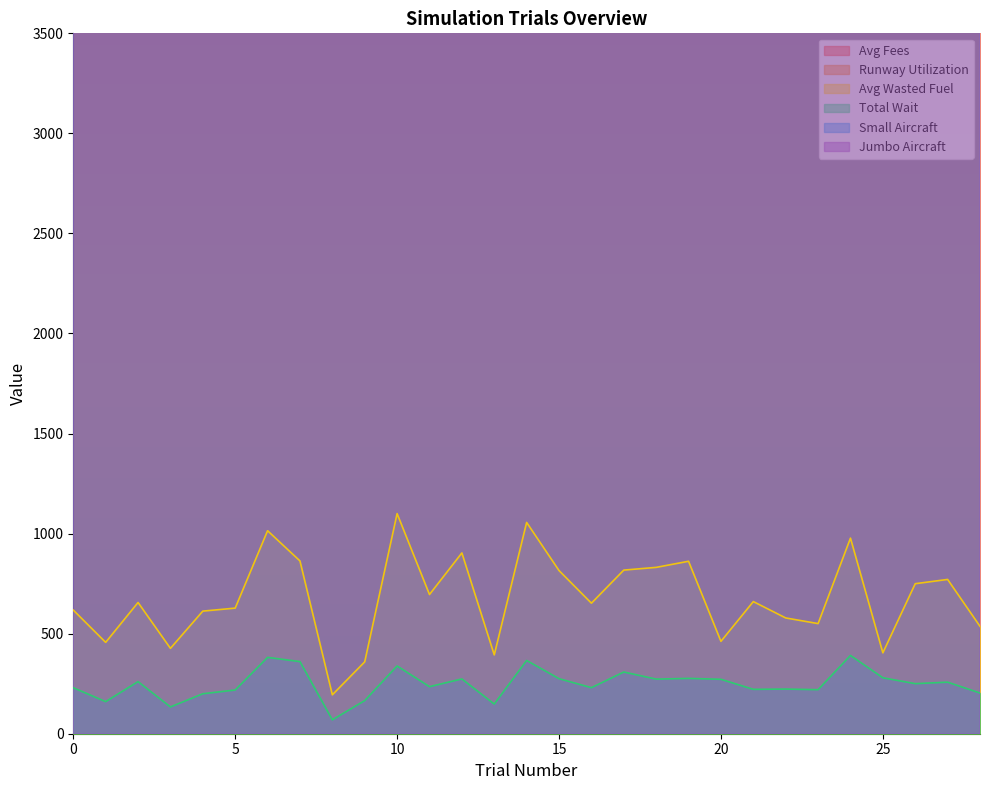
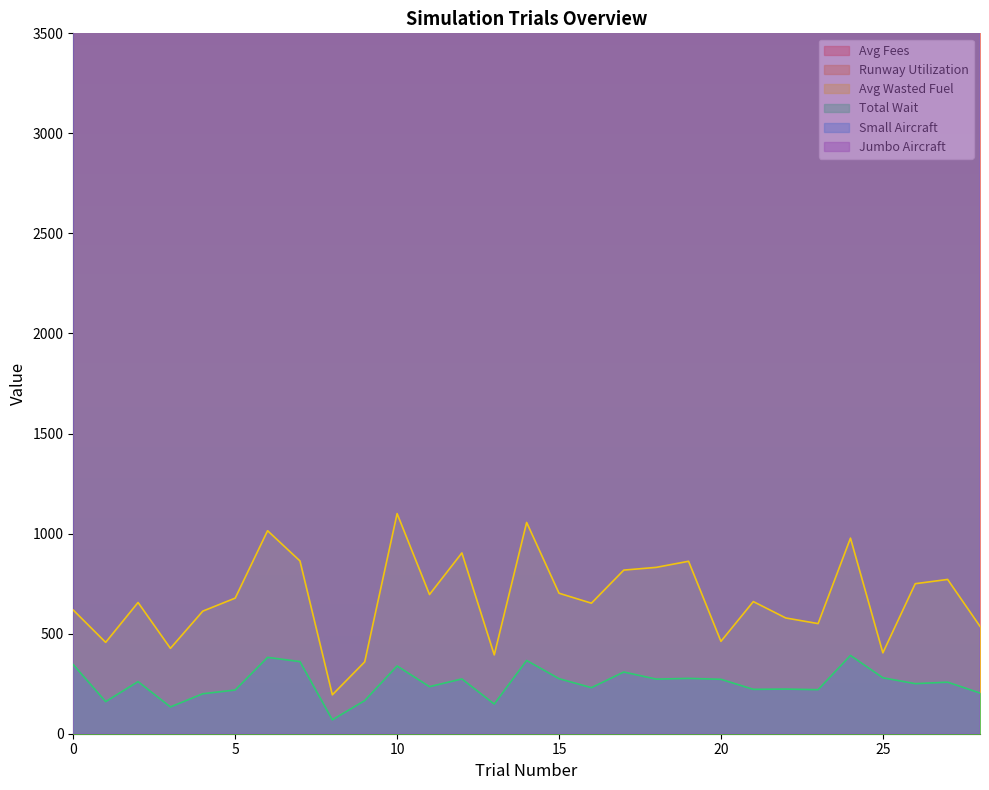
  {
    "Avg Wasted Fuel": {
      "0": 620,
-     "5": 630,
+     "5": 680,
      "10": 1100,
-     "15": 820,
+     "15": 700,
      "20": 460,
      "25": 400
    },
    "Total Wait": {
-     "0": 230,
+     "0": 350,
      "5": 220,
      "10": 340,
      "15": 280,
      "20": 270,
      "25": 280
    }
  }
